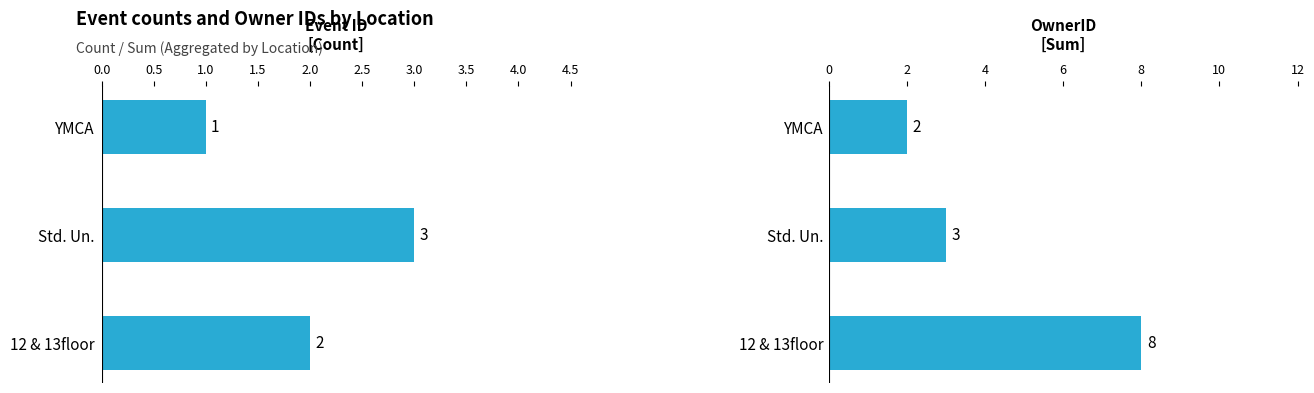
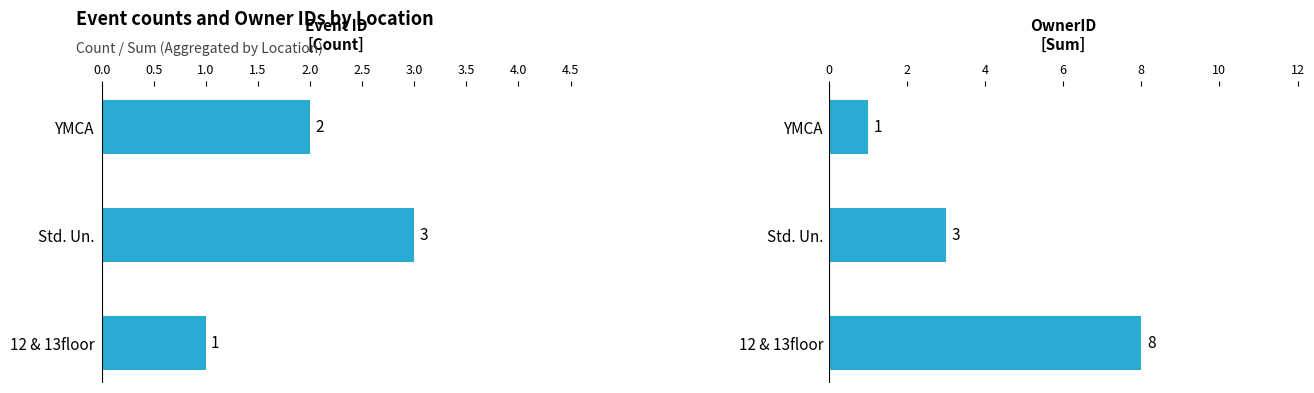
  {
    "Event ID [Count]": {
-     "YMCA": 1,
+     "YMCA": 2,
      "Std. Un.": 3,
-     "12 & 13floor": 2
+     "12 & 13floor": 1
    },
    "OwnerID [Sum]": {
-     "YMCA": 2,
+     "YMCA": 1,
      "Std. Un.": 3,
      "12 & 13floor": 8
    }
  }
